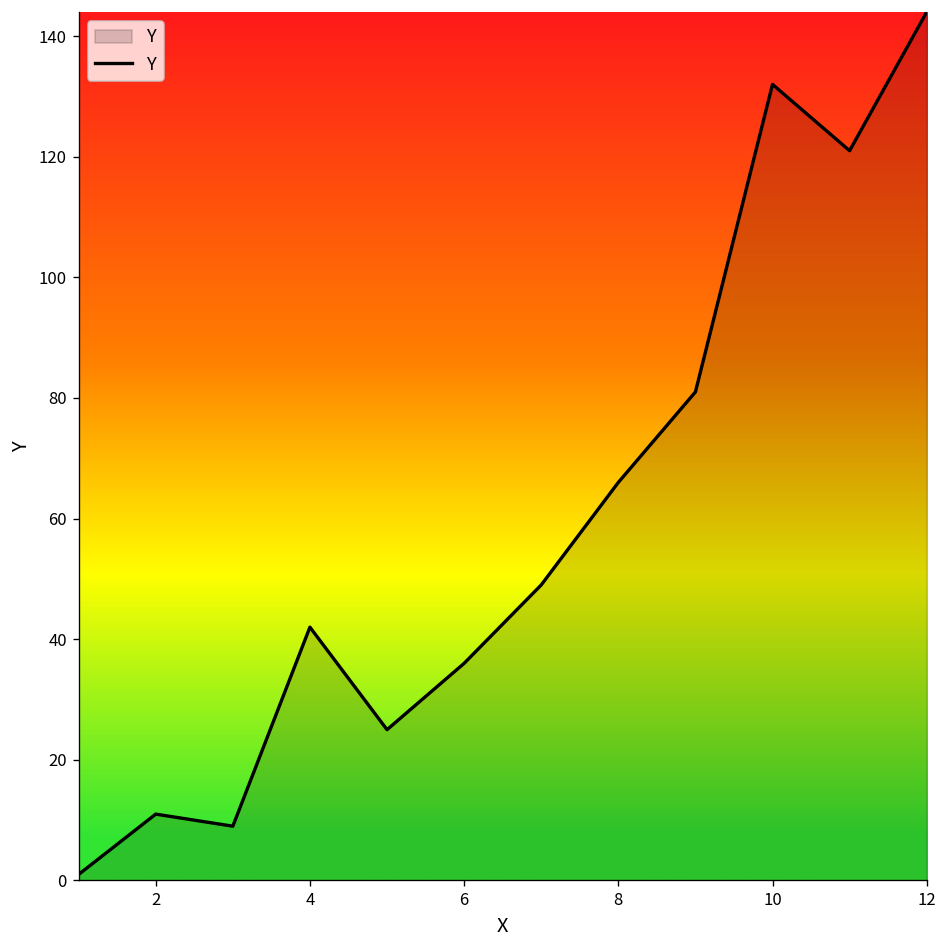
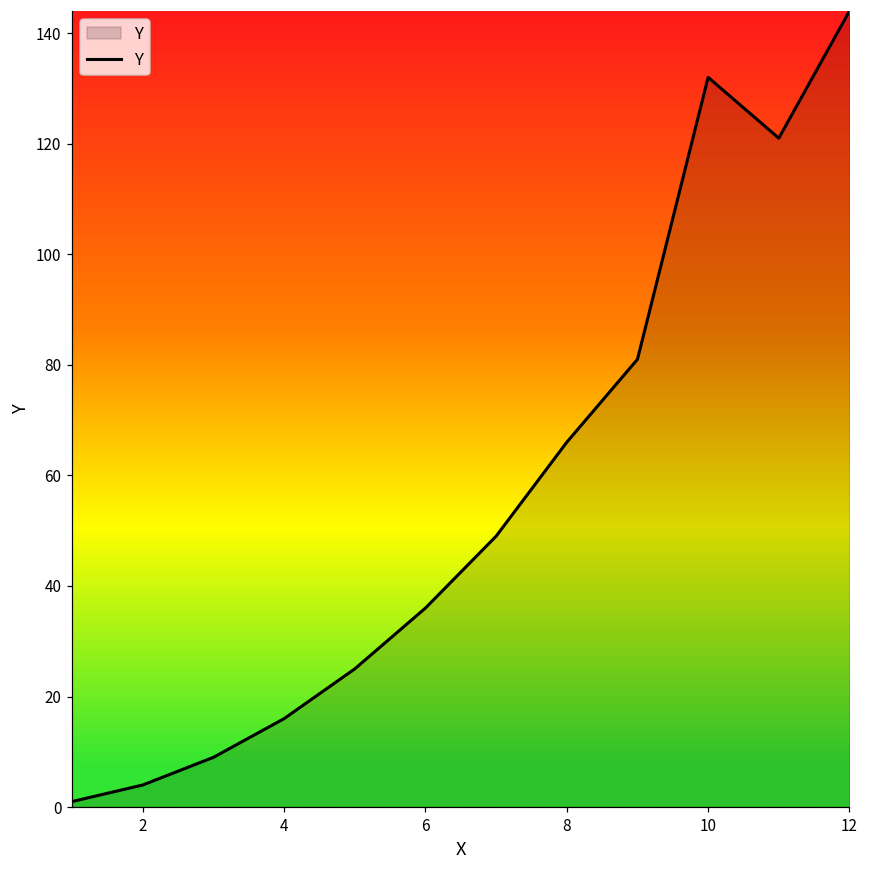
  {
-   "2": 11,
-   "4": 42,
+   "2": 4,
+   "4": 16,
    "6": 36,
    "8": 66,
    "10": 132,
    "12": 144
  }
